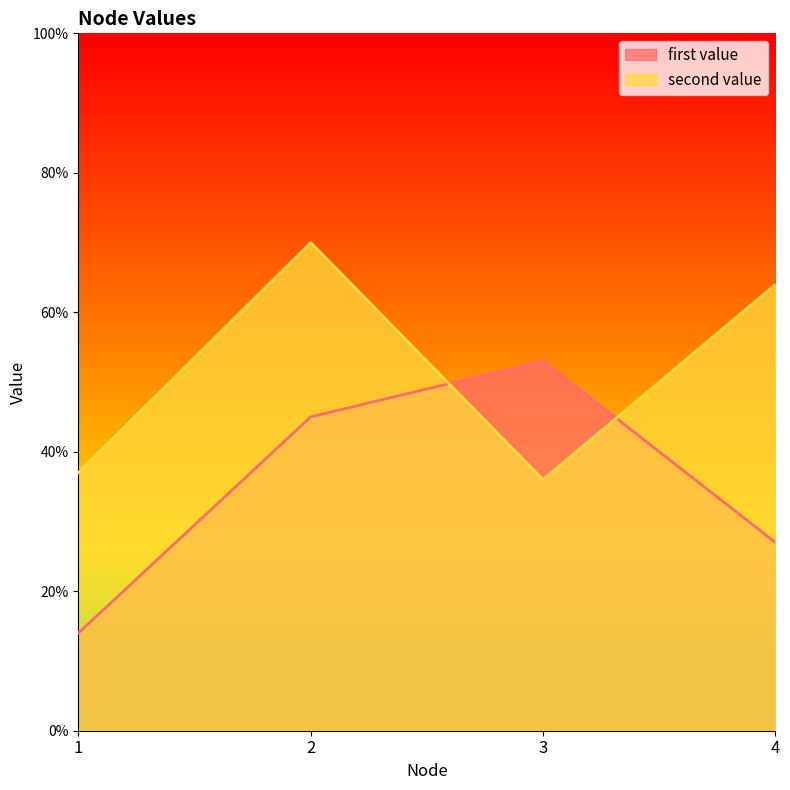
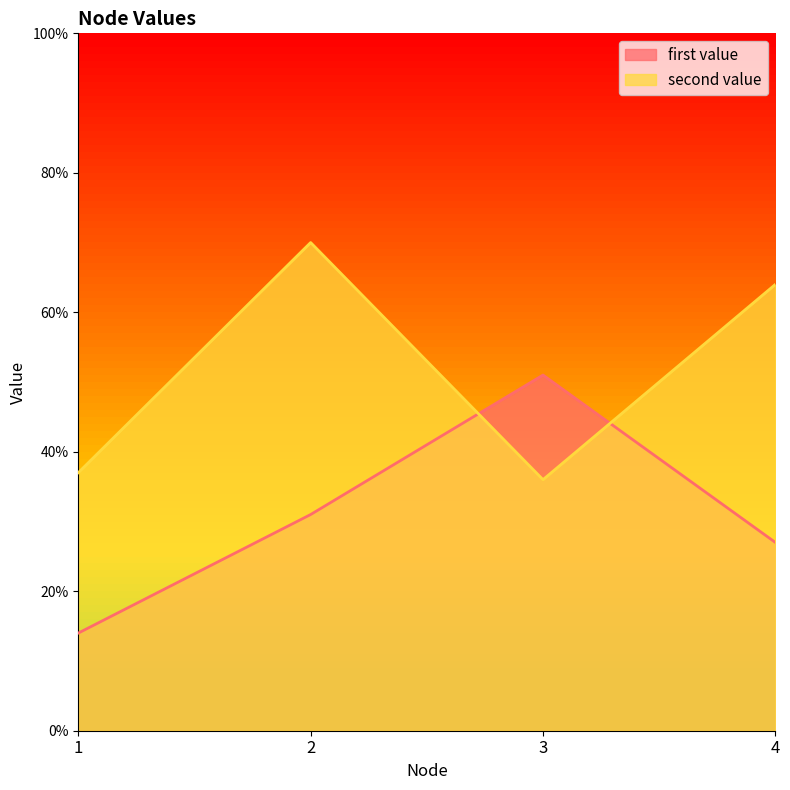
  {
    "first value": {
      "1": "14%",
-     "2": "45%",
-     "3": "53%",
+     "2": "31%",
+     "3": "51%",
      "4": "27%"
    },
    "second value": {
      "1": "37%",
      "2": "70%",
      "3": "36%",
      "4": "64%"
    }
  }
